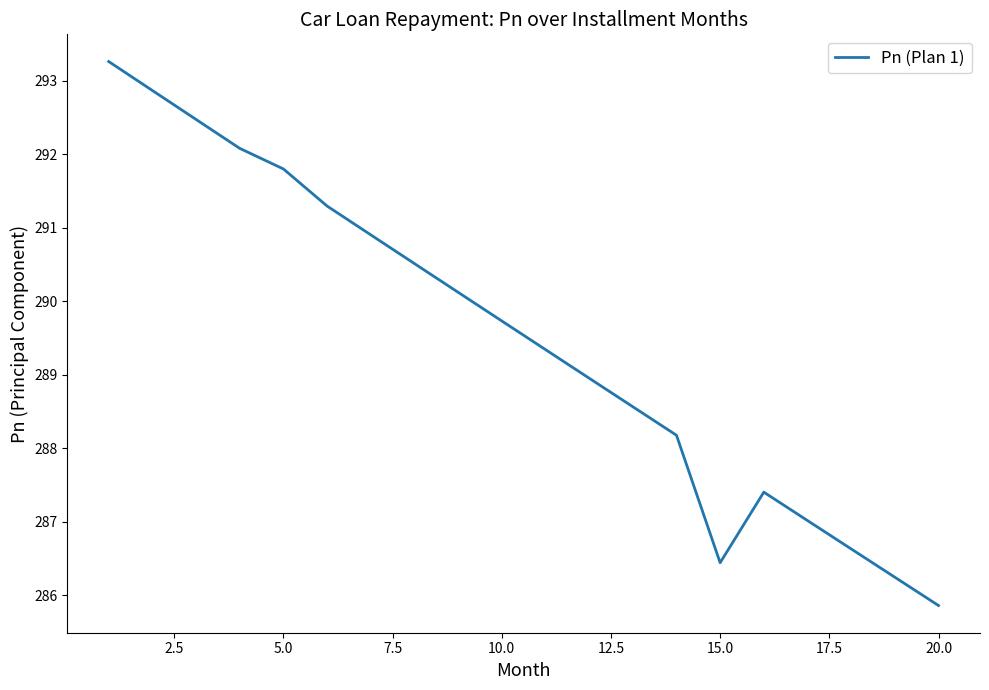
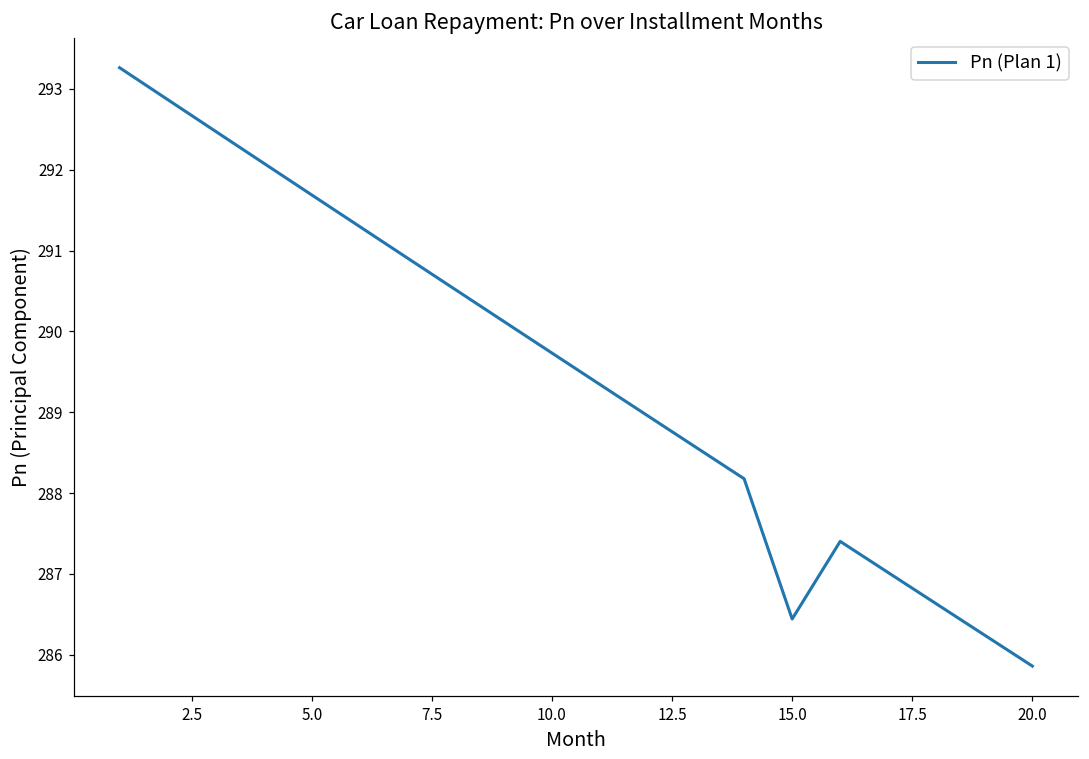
  {
-   "5.0": 291.8,
+   "5.0": 291.7,
    "10.0": 289.7,
    "15.0": 286.4,
    "20.0": 285.9
  }
